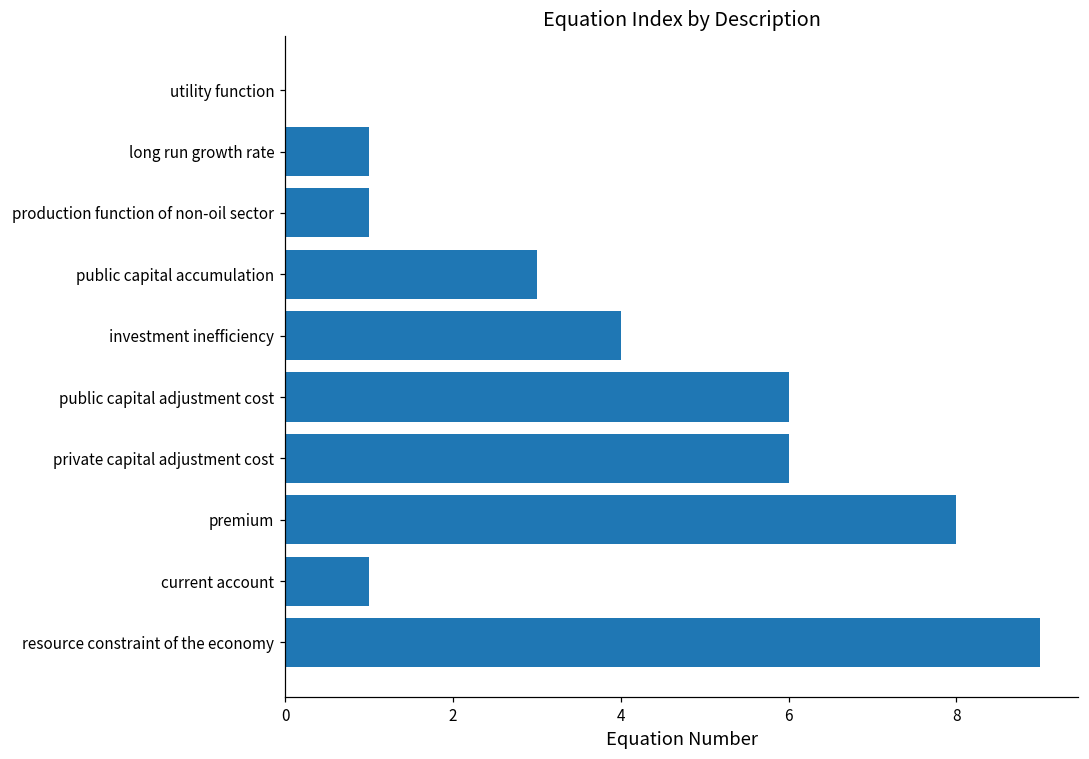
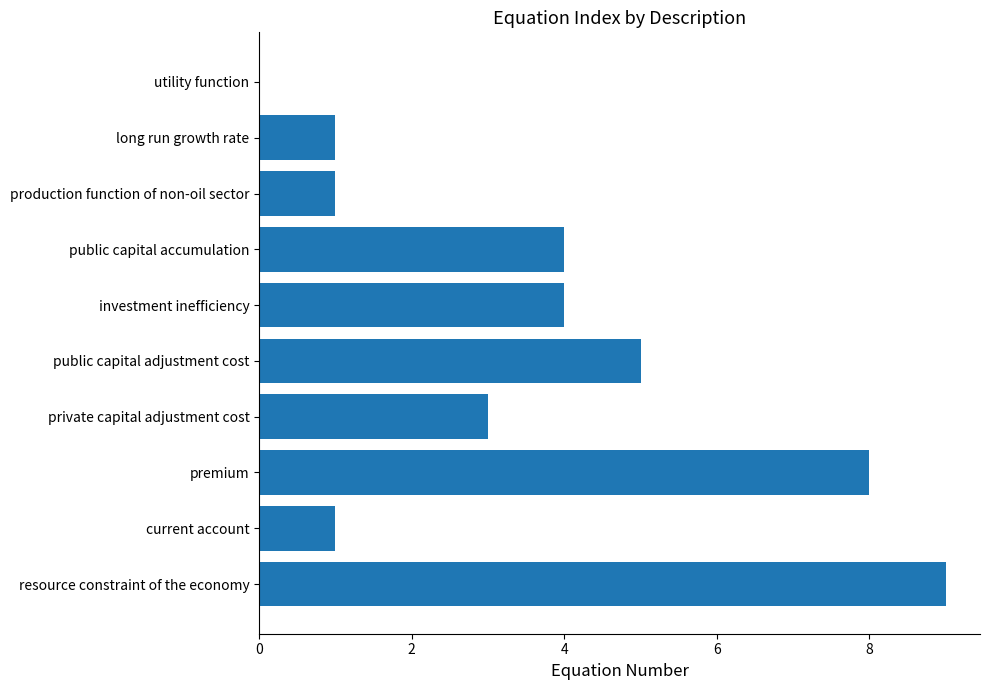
  {
    "utility function": 0,
    "long run growth rate": 1,
    "production function of non-oil sector": 1,
-   "public capital accumulation": 3,
+   "public capital accumulation": 4,
    "investment inefficiency": 4,
-   "public capital adjustment cost": 6,
-   "private capital adjustment cost": 6,
+   "public capital adjustment cost": 5,
+   "private capital adjustment cost": 3,
    "premium": 8,
    "current account": 1,
    "resource constraint of the economy": 9
  }
